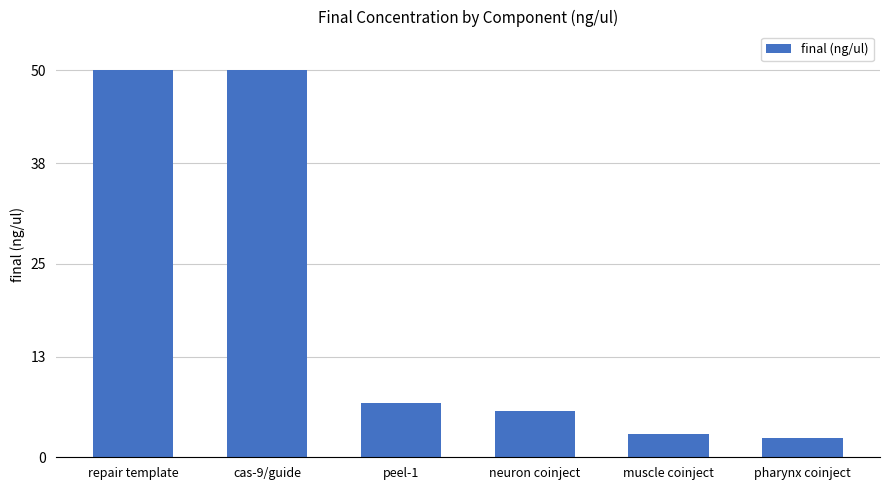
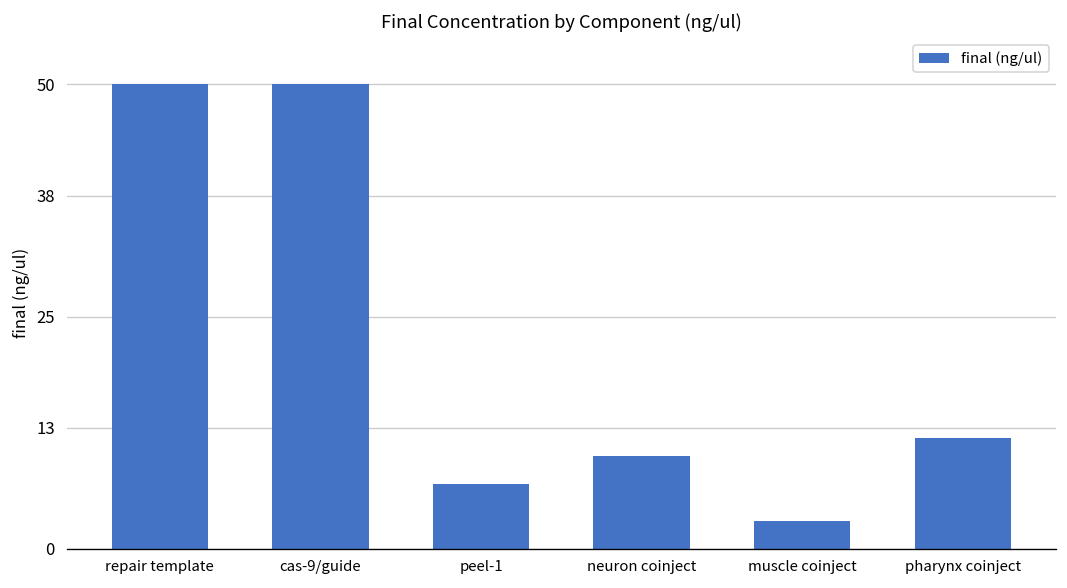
  {
    "repair template": 50,
    "cas-9/guide": 50,
    "peel-1": 7,
-   "neuron coinject": 6,
+   "neuron coinject": 10,
    "muscle coinject": 3,
-   "pharynx coinject": 3
+   "pharynx coinject": 12
  }
